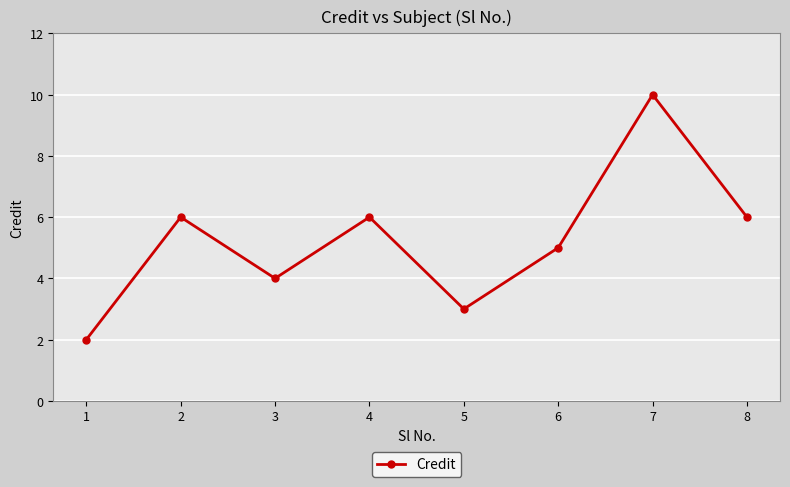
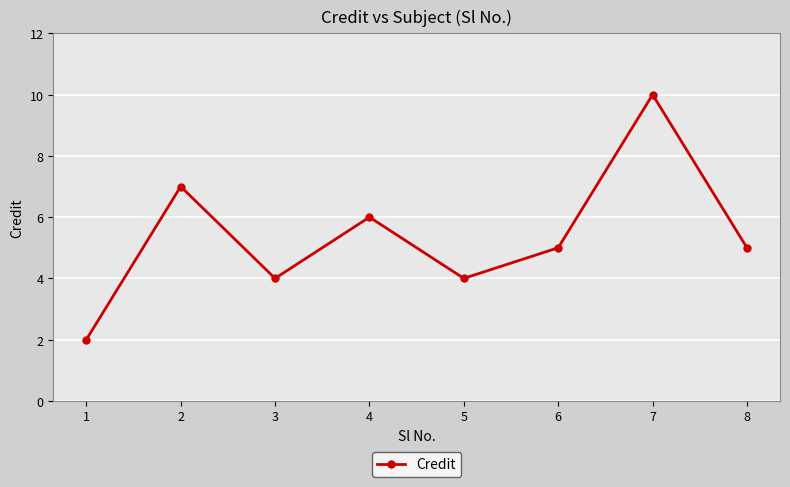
  {
    "1": 2,
-   "2": 6,
+   "2": 7,
    "3": 4,
    "4": 6,
-   "5": 3,
+   "5": 4,
    "6": 5,
    "7": 10,
-   "8": 6
+   "8": 5
  }
